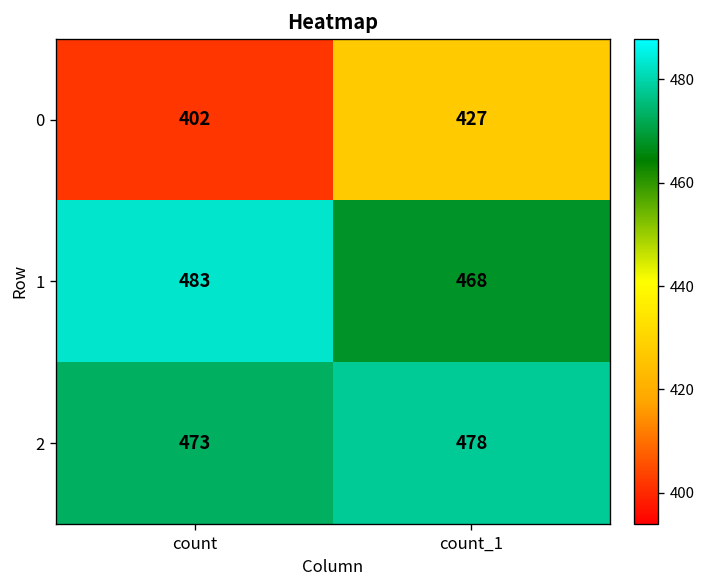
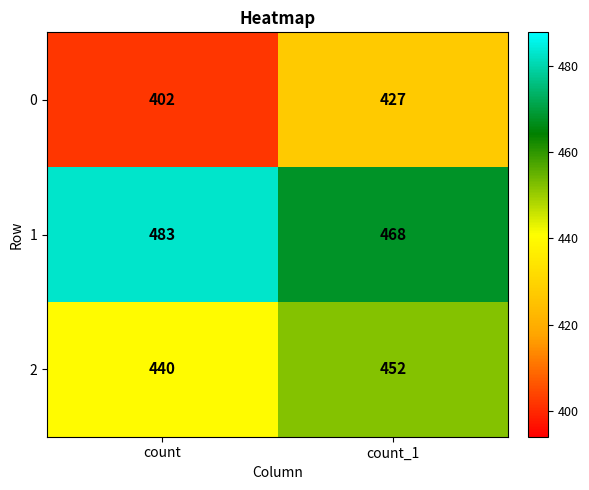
  {
    "0": {
      "count": 402,
      "count_1": 427
    },
    "1": {
      "count": 483,
      "count_1": 468
    },
    "2": {
-     "count": 473,
-     "count_1": 478
+     "count": 440,
+     "count_1": 452
    }
  }
